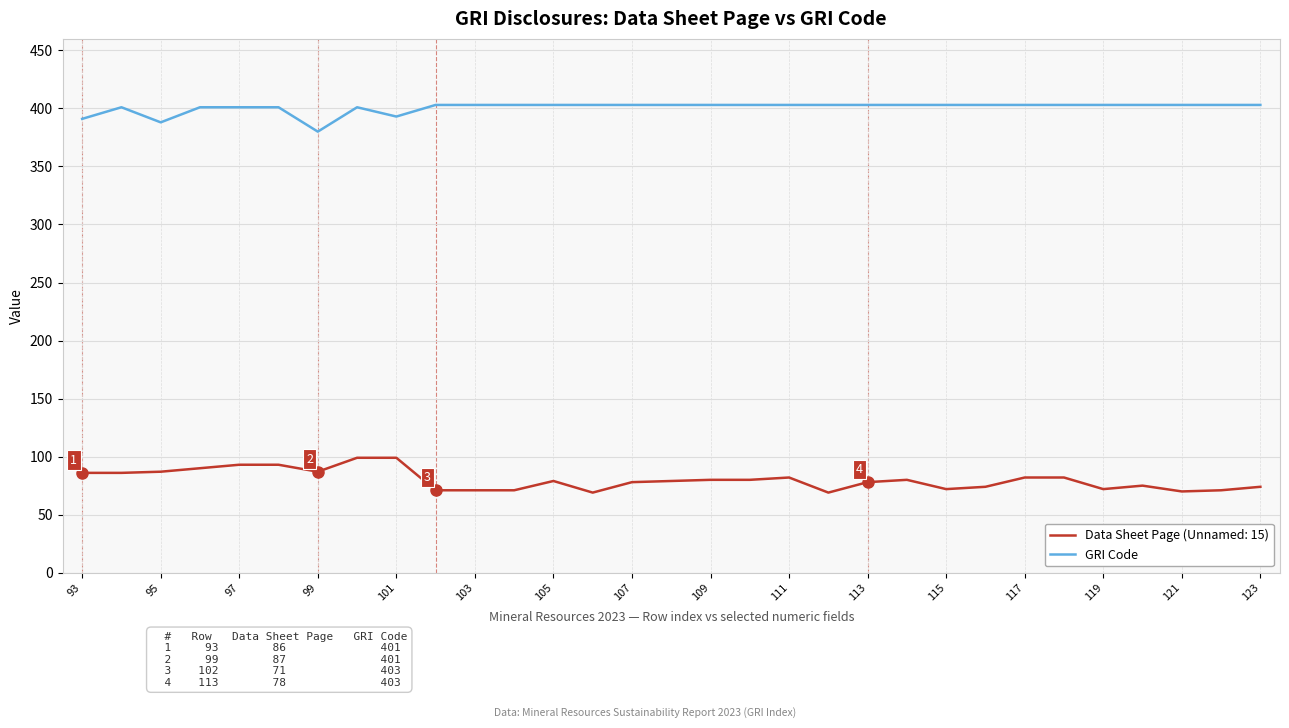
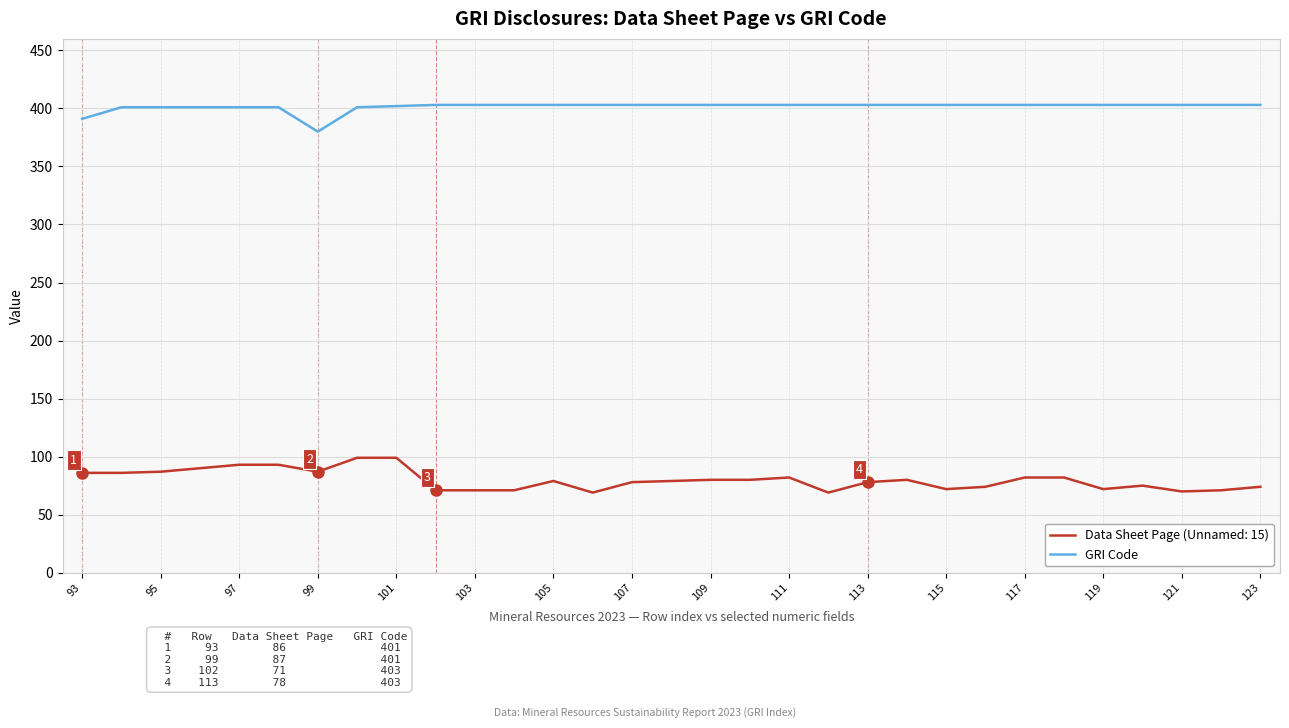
  {
    "GRI Code": {
      "93": 391,
-     "95": 388,
+     "95": 401,
      "97": 401,
      "99": 380,
-     "101": 393,
+     "101": 402,
      "103": 403,
      "105": 403,
      "107": 403,
      "109": 403,
      "111": 403,
      "113": 403,
      "115": 403,
      "117": 403,
      "119": 403,
      "121": 403,
      "123": 403
    }
  }
